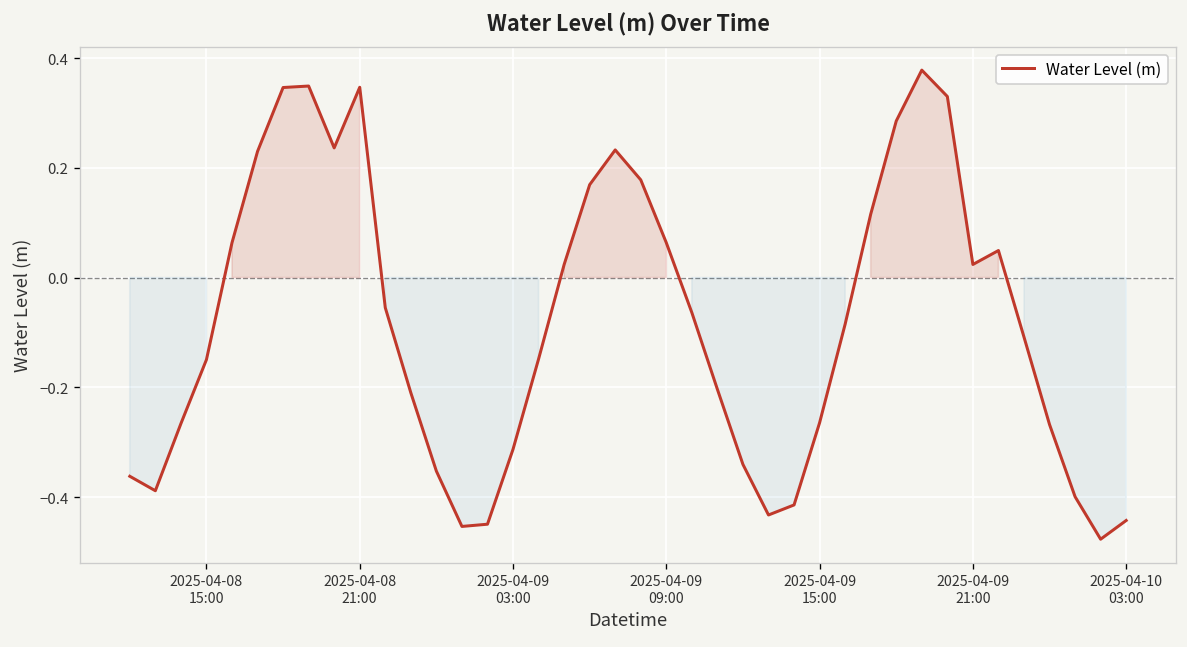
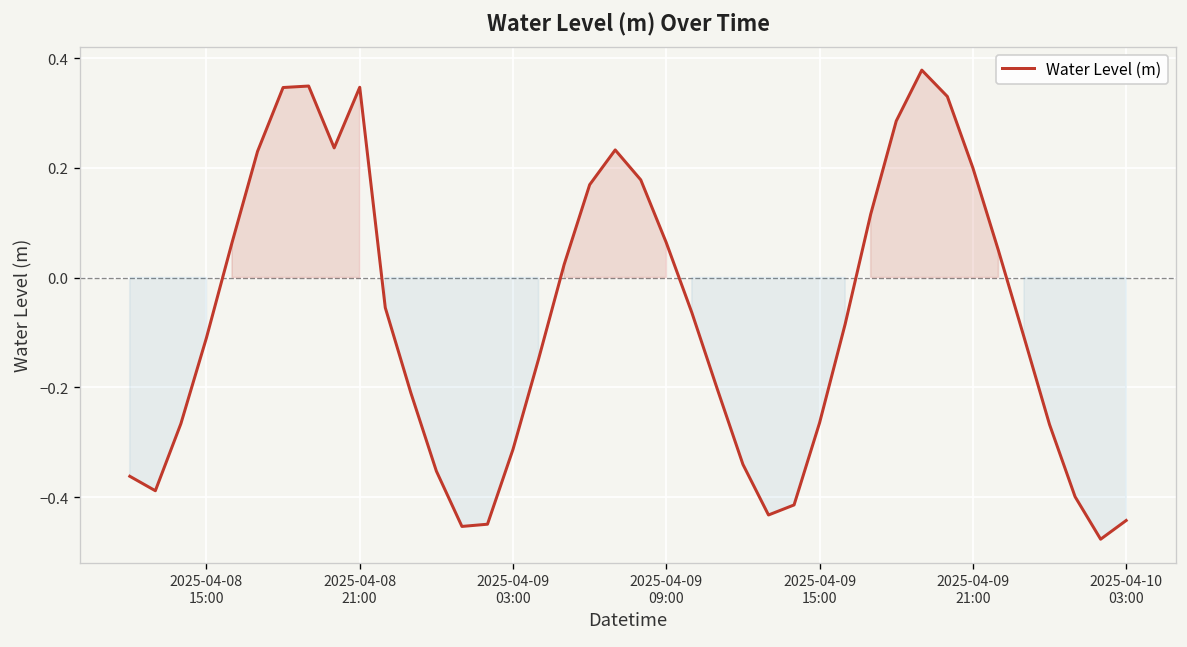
  {
-   "2025-04-08 15:00": -0.15,
+   "2025-04-08 15:00": -0.11,
    "2025-04-08 21:00": 0.35,
    "2025-04-09 03:00": -0.31,
    "2025-04-09 09:00": 0.06,
    "2025-04-09 15:00": -0.26,
-   "2025-04-09 21:00": 0.02,
+   "2025-04-09 21:00": 0.20,
    "2025-04-10 03:00": -0.44
  }
